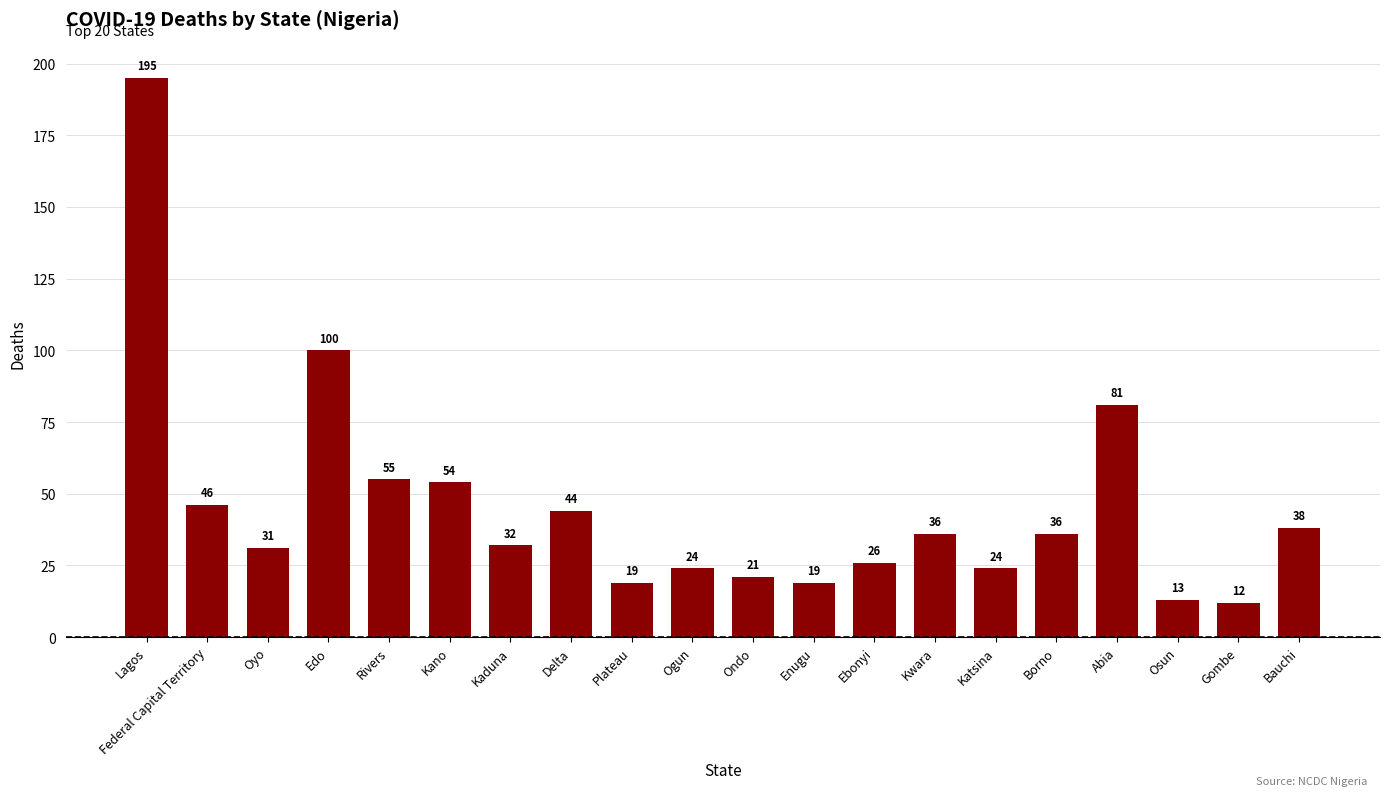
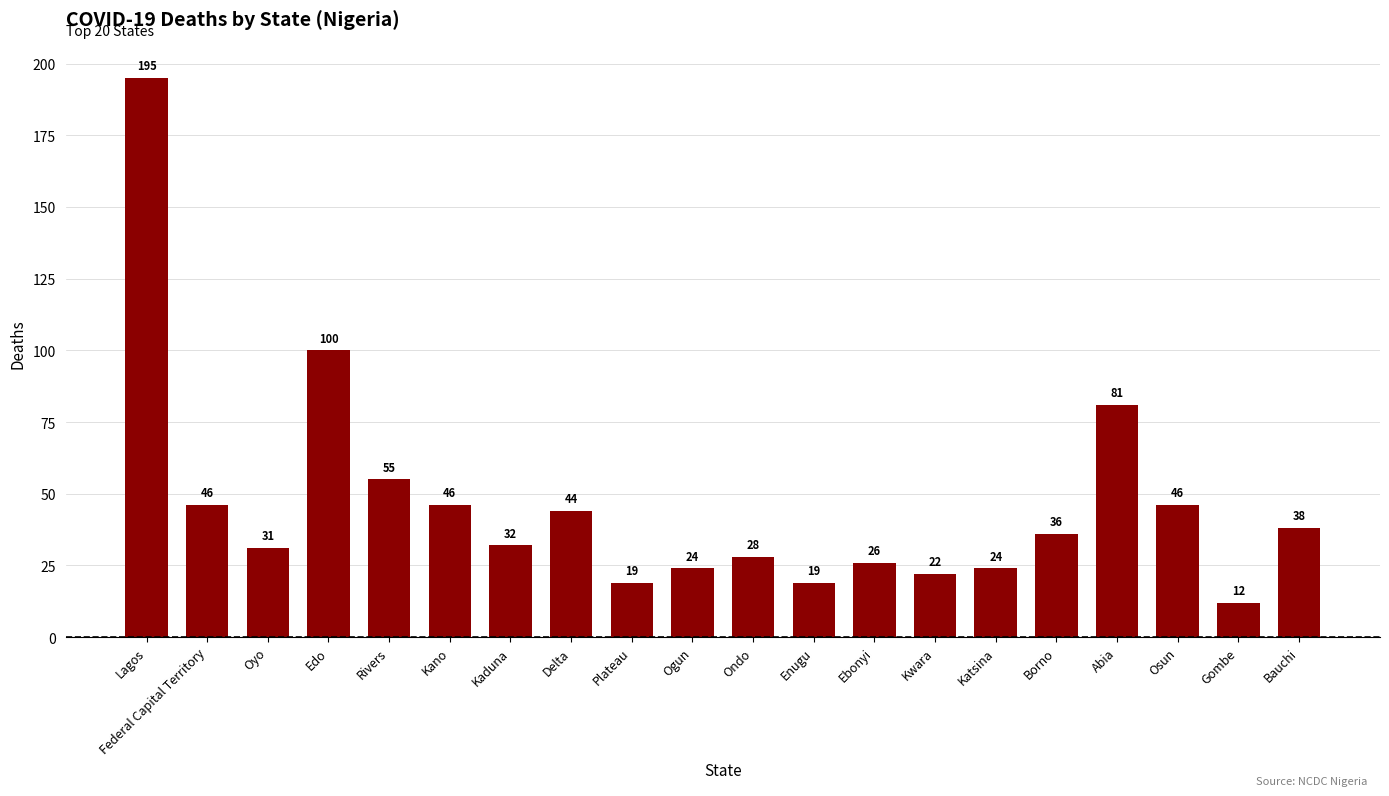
  {
    "Lagos": 195,
    "Federal Capital Territory": 46,
    "Oyo": 31,
    "Edo": 100,
    "Rivers": 55,
-   "Kano": 54,
+   "Kano": 46,
    "Kaduna": 32,
    "Delta": 44,
    "Plateau": 19,
    "Ogun": 24,
-   "Ondo": 21,
+   "Ondo": 28,
    "Enugu": 19,
    "Ebonyi": 26,
-   "Kwara": 36,
+   "Kwara": 22,
    "Katsina": 24,
    "Borno": 36,
    "Abia": 81,
-   "Osun": 13,
+   "Osun": 46,
    "Gombe": 12,
    "Bauchi": 38
  }
